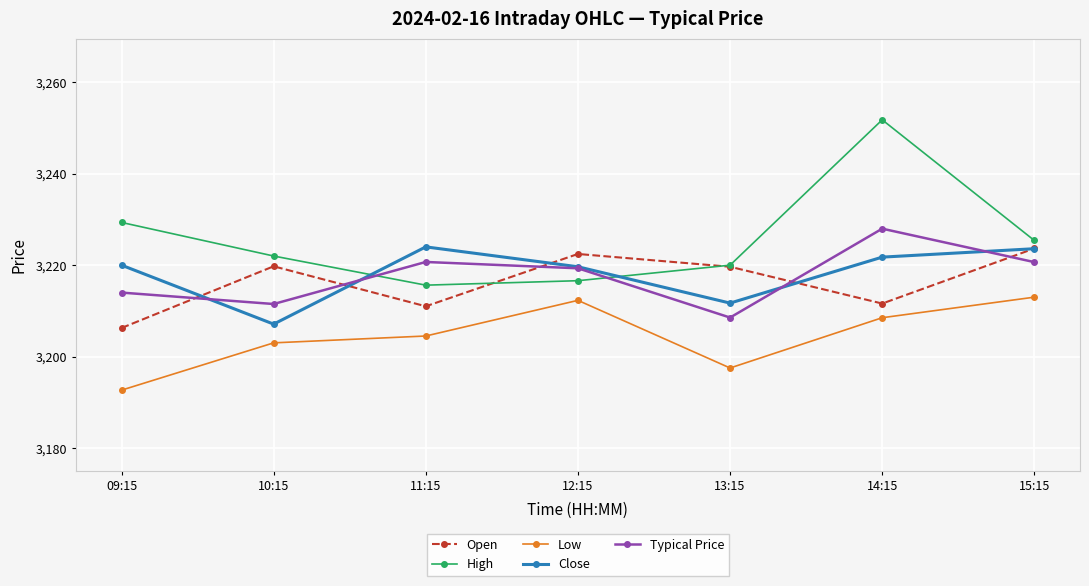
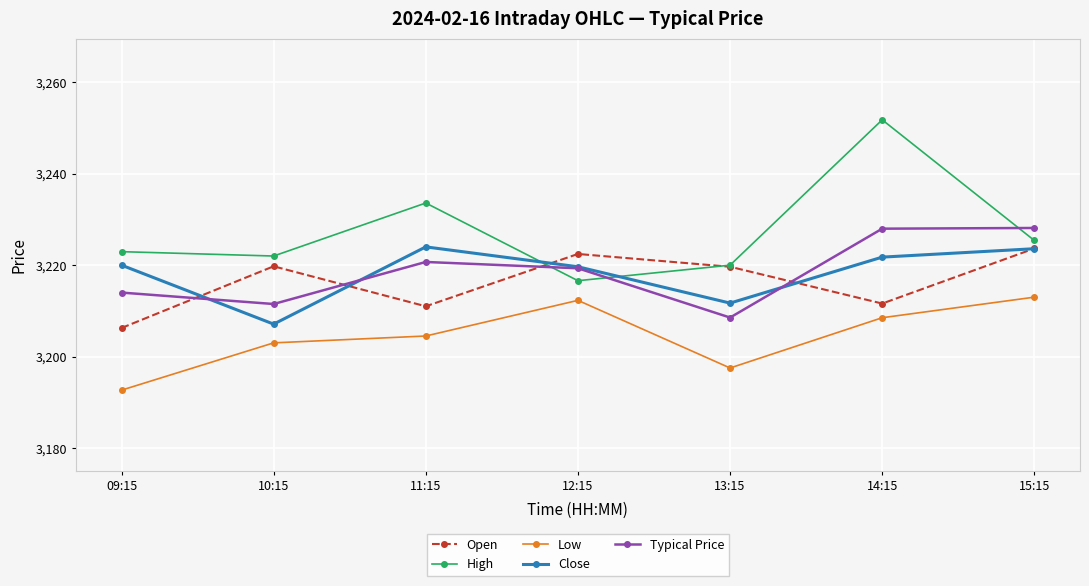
  {
    "Open": {
      "09:15": "3,206",
      "10:15": "3,220",
      "11:15": "3,211",
      "12:15": "3,222",
      "14:15": "3,212"
    },
    "High": {
-     "09:15": "3,229",
+     "09:15": "3,223",
      "10:15": "3,222",
-     "11:15": "3,216",
+     "11:15": "3,234",
      "12:15": "3,217",
      "14:15": "3,252",
      "15:15": "3,225"
    },
    "Low": {
      "09:15": "3,193",
      "10:15": "3,203",
      "11:15": "3,205",
      "12:15": "3,212",
      "13:15": "3,197",
      "14:15": "3,209",
      "15:15": "3,213"
    },
    "Close": {
      "09:15": "3,220",
      "10:15": "3,207",
      "11:15": "3,224",
      "13:15": "3,212",
      "14:15": "3,222"
    },
    "Typical Price": {
      "09:15": "3,214",
      "10:15": "3,212",
      "11:15": "3,221",
      "13:15": "3,209",
      "14:15": "3,228",
-     "15:15": "3,221"
+     "15:15": "3,228"
    }
  }
